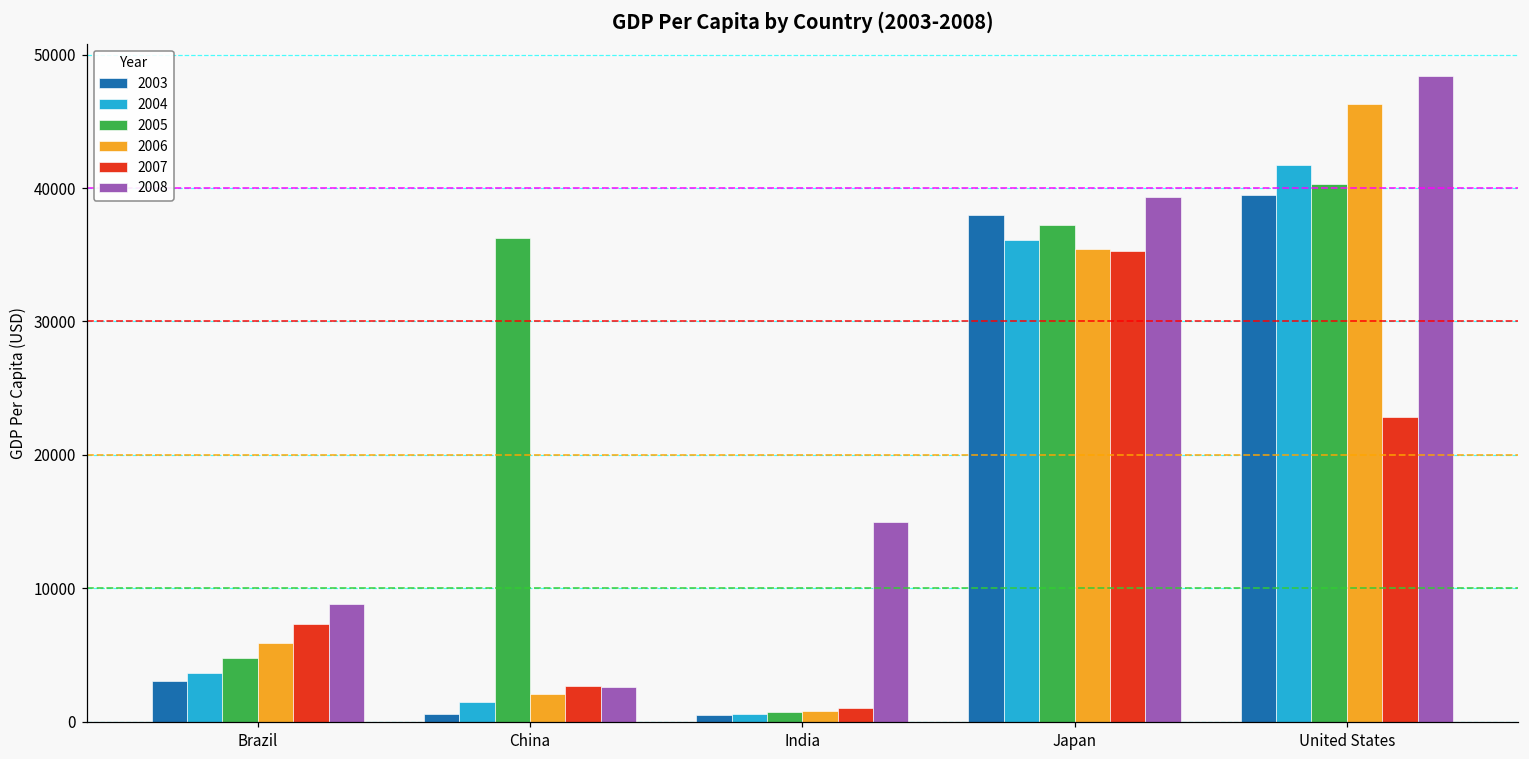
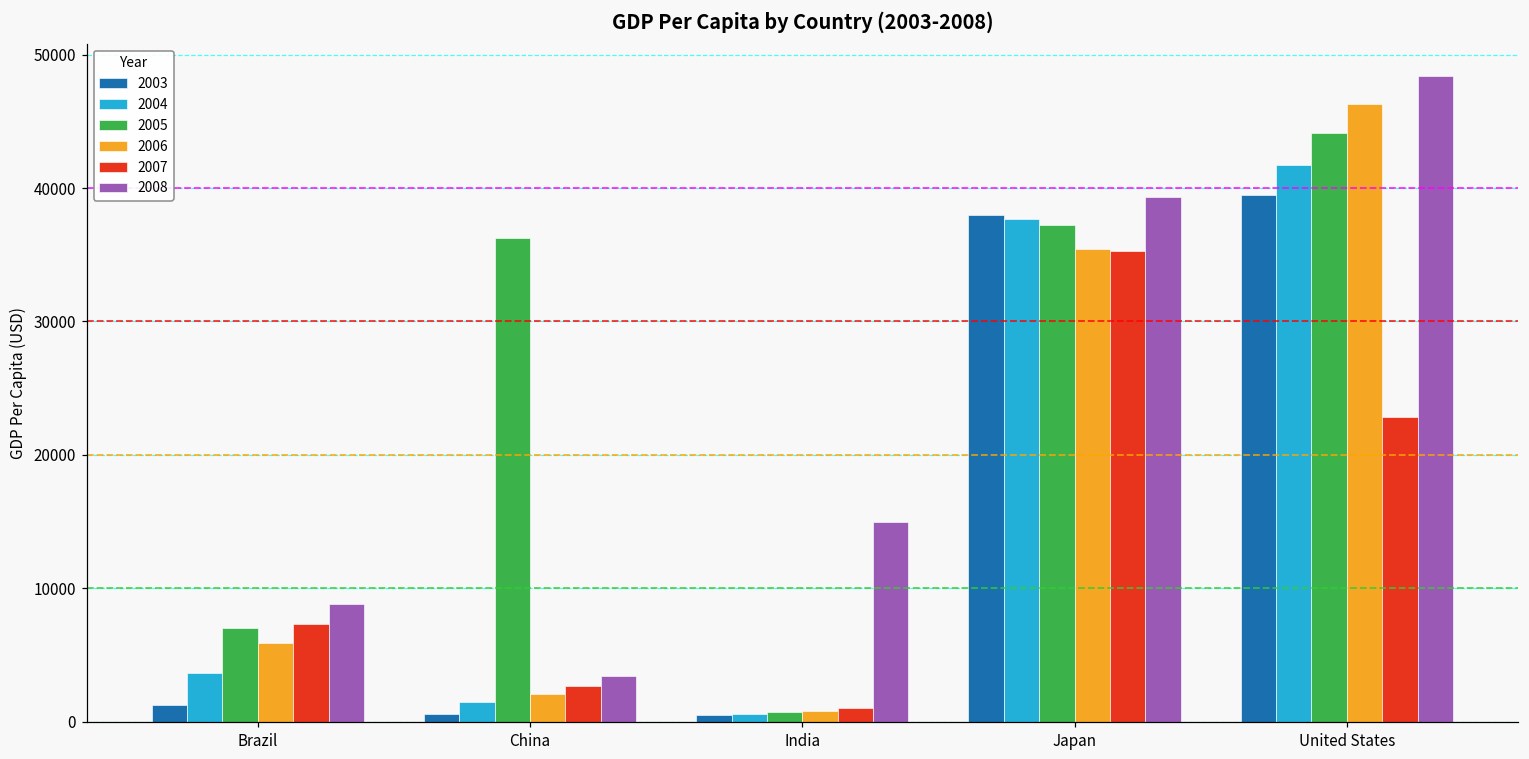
  {
    "2003": {
-     "Brazil": 3100,
+     "Brazil": 1300,
      "China": 600,
      "India": 500,
      "Japan": 38000,
      "United States": 39500
    },
    "2004": {
      "Brazil": 3600,
      "China": 1500,
      "India": 600,
-     "Japan": 36100,
+     "Japan": 37700,
      "United States": 41700
    },
    "2005": {
-     "Brazil": 4800,
+     "Brazil": 7100,
      "China": 36300,
      "India": 700,
      "Japan": 37200,
-     "United States": 40300
+     "United States": 44100
    },
    "2006": {
      "Brazil": 5900,
      "China": 2100,
      "India": 800,
      "Japan": 35400,
      "United States": 46300
    },
    "2007": {
      "Brazil": 7300,
      "China": 2700,
      "India": 1000,
      "Japan": 35300,
      "United States": 22800
    },
    "2008": {
      "Brazil": 8800,
-     "China": 2600,
+     "China": 3500,
      "India": 15000,
      "Japan": 39300,
      "United States": 48400
    }
  }
